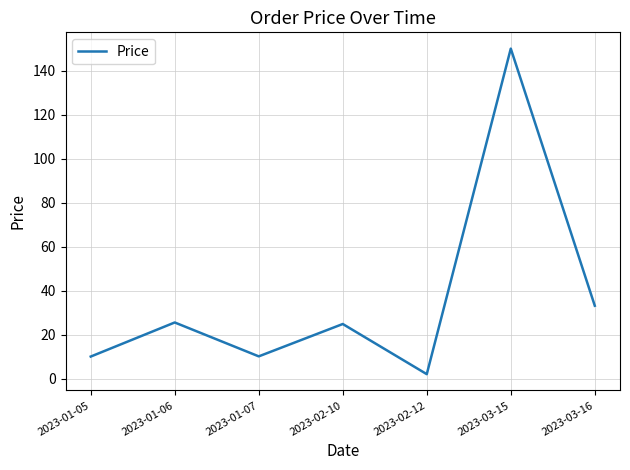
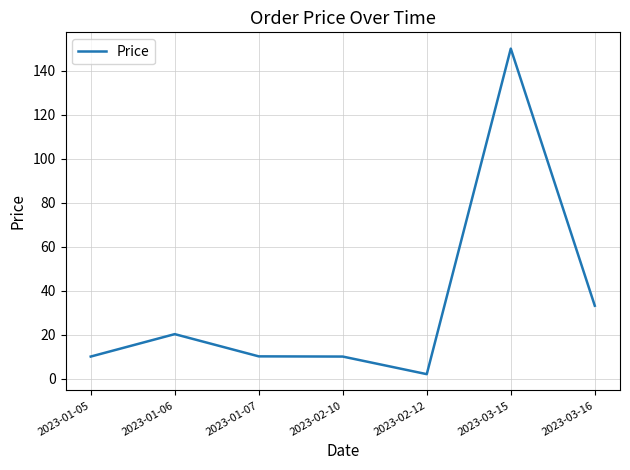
  {
    "2023-01-05": 10,
-   "2023-01-06": 26,
+   "2023-01-06": 20,
    "2023-01-07": 10,
-   "2023-02-10": 25,
+   "2023-02-10": 10,
    "2023-02-12": 2,
    "2023-03-15": 150,
    "2023-03-16": 33
  }
